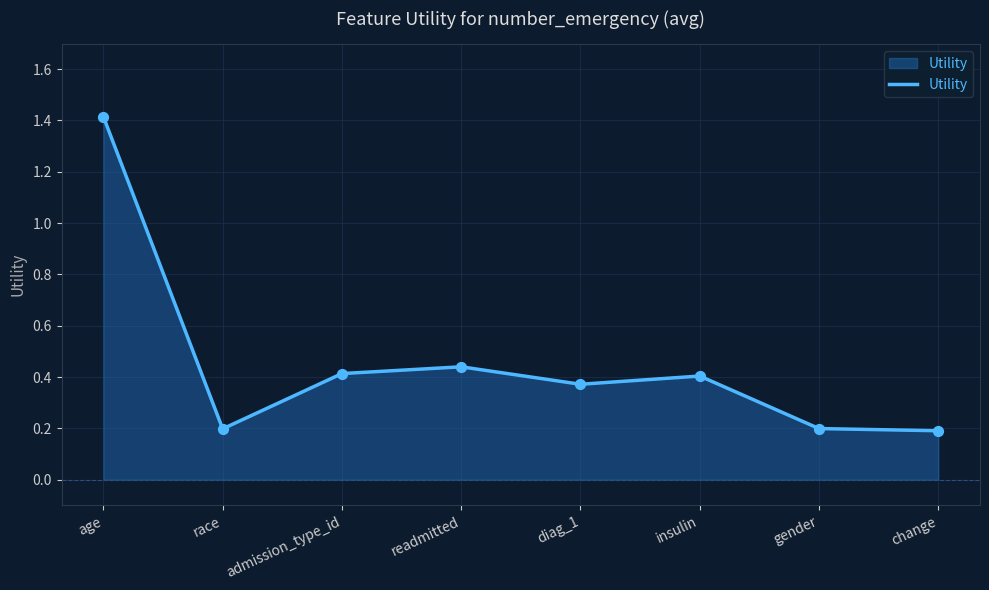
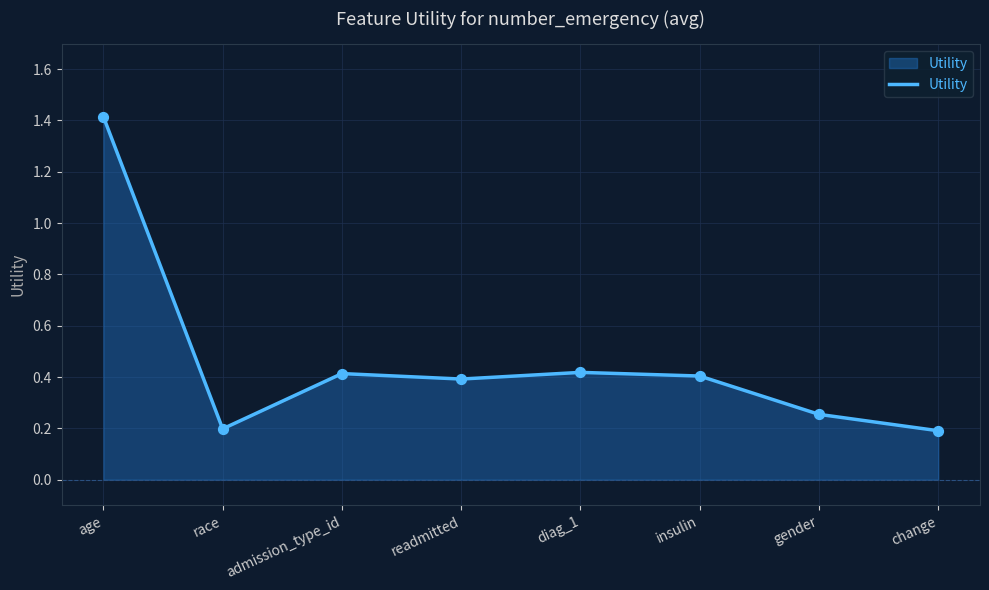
  {
    "age": 1.41,
    "race": 0.20,
    "admission_type_id": 0.41,
-   "readmitted": 0.44,
-   "diag_1": 0.37,
+   "readmitted": 0.39,
+   "diag_1": 0.42,
    "insulin": 0.40,
-   "gender": 0.20,
+   "gender": 0.25,
    "change": 0.19
  }
